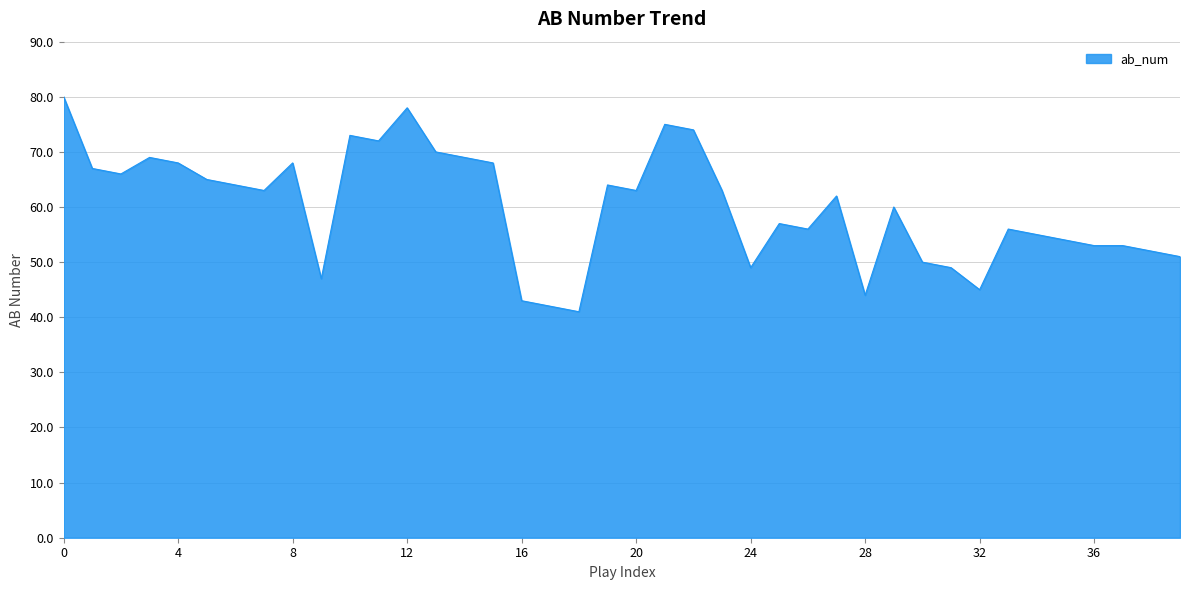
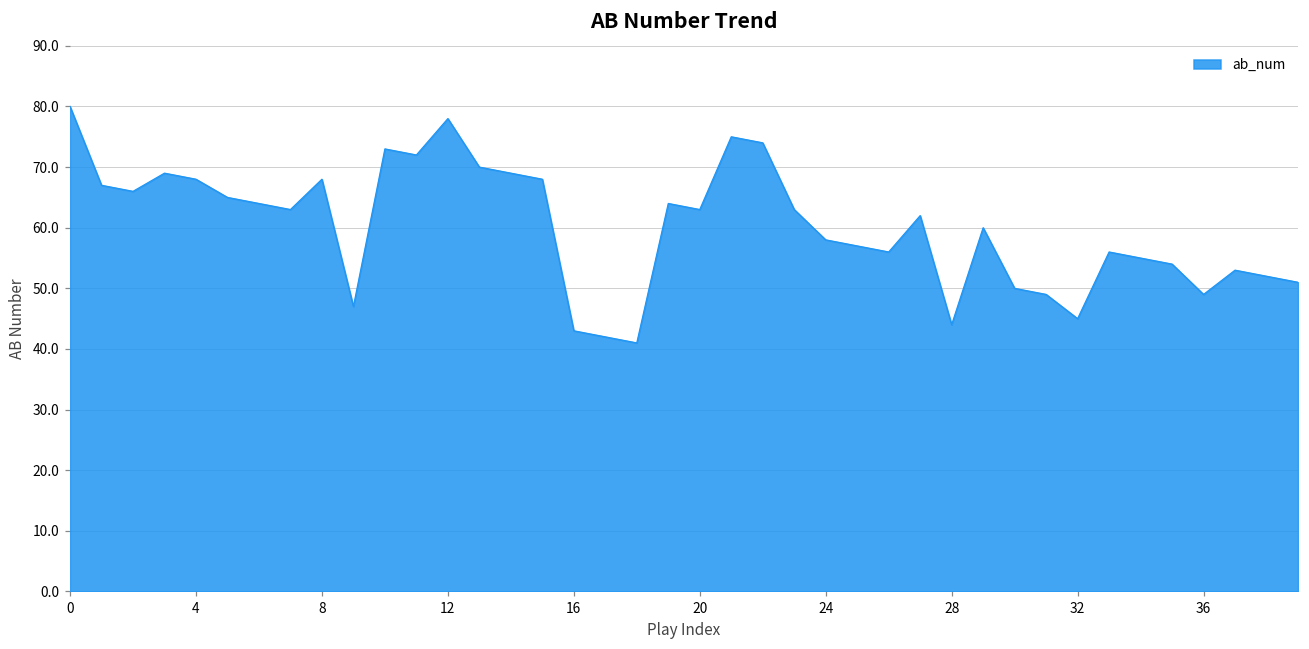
  {
    "0": 80,
    "4": 68,
    "8": 68,
    "12": 78,
    "16": 43,
    "20": 63,
-   "24": 49,
+   "24": 58,
    "28": 44,
    "32": 45,
-   "36": 53
+   "36": 49
  }
